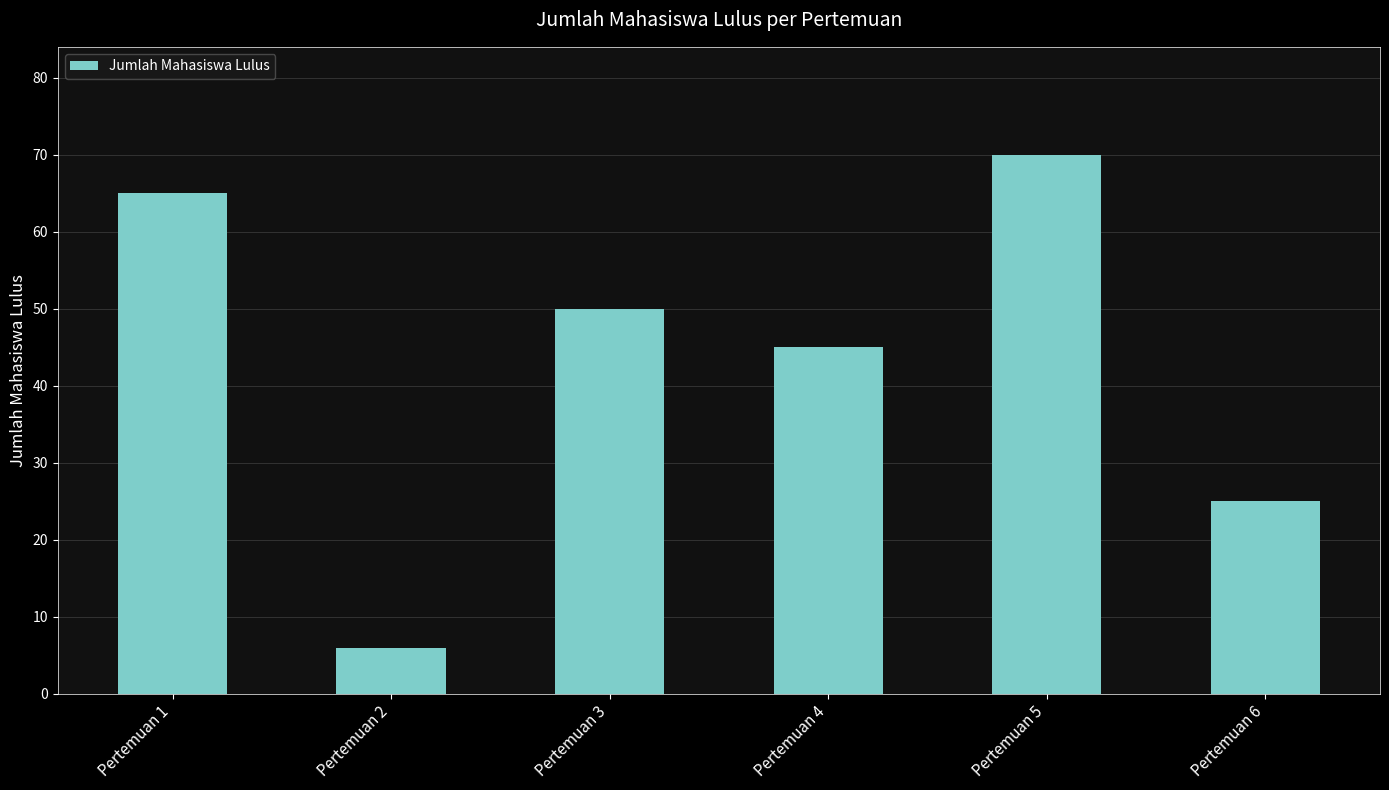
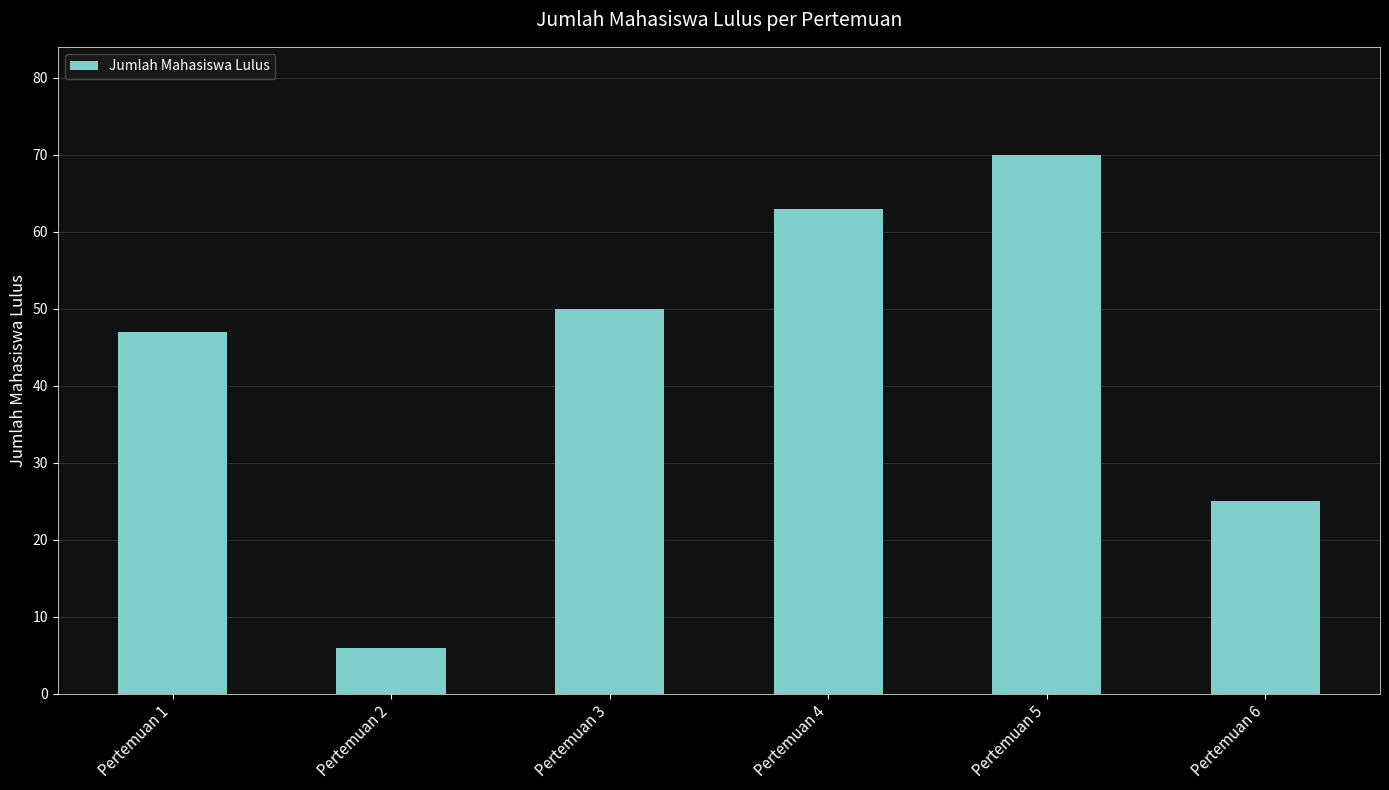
  {
-   "Pertemuan 1": 65,
+   "Pertemuan 1": 47,
    "Pertemuan 2": 6,
    "Pertemuan 3": 50,
-   "Pertemuan 4": 45,
+   "Pertemuan 4": 63,
    "Pertemuan 5": 70,
    "Pertemuan 6": 25
  }
